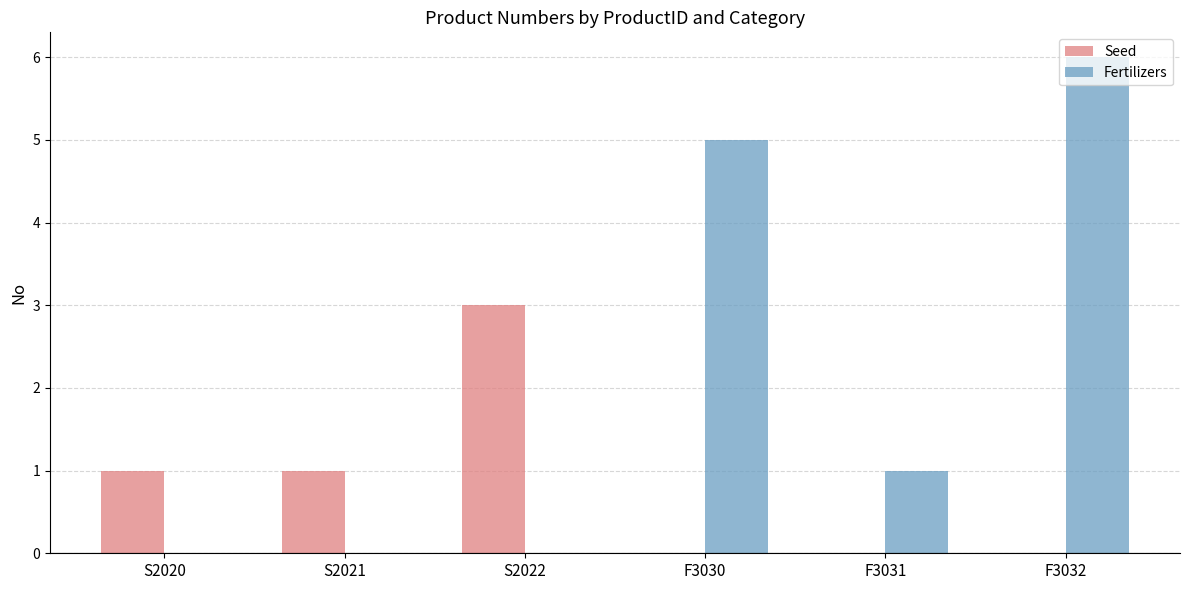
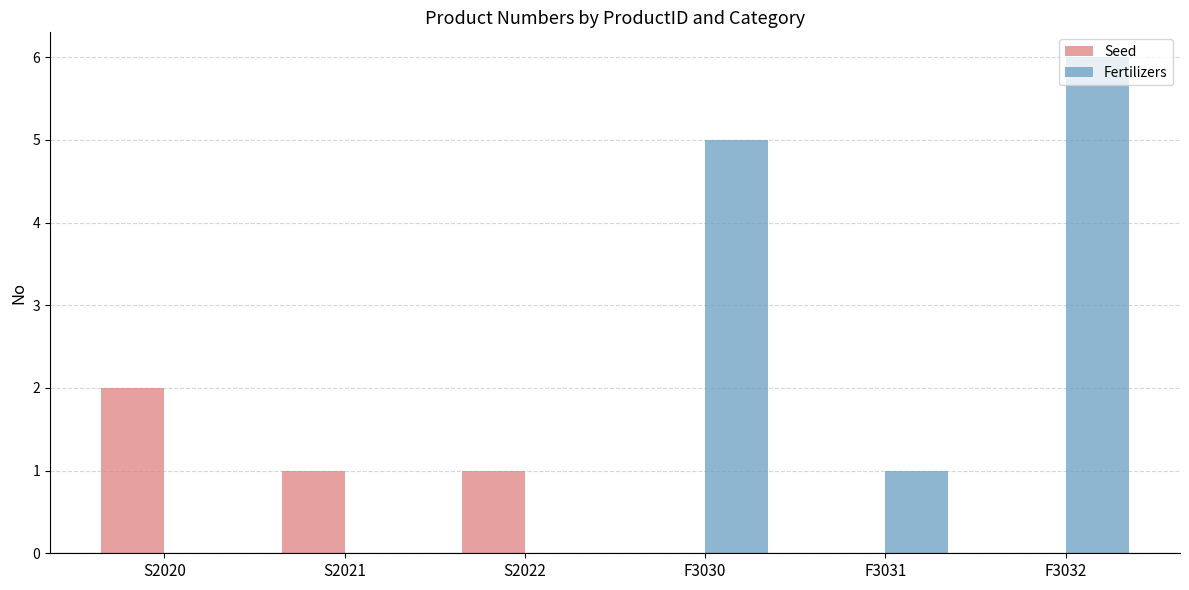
  {
    "Seed": {
-     "S2020": 1,
+     "S2020": 2,
      "S2021": 1,
-     "S2022": 3,
+     "S2022": 1,
      "F3030": 0,
      "F3031": 0,
      "F3032": 0
    },
    "Fertilizers": {
      "S2020": 0,
      "S2021": 0,
      "S2022": 0,
      "F3030": 5,
      "F3031": 1
    }
  }
